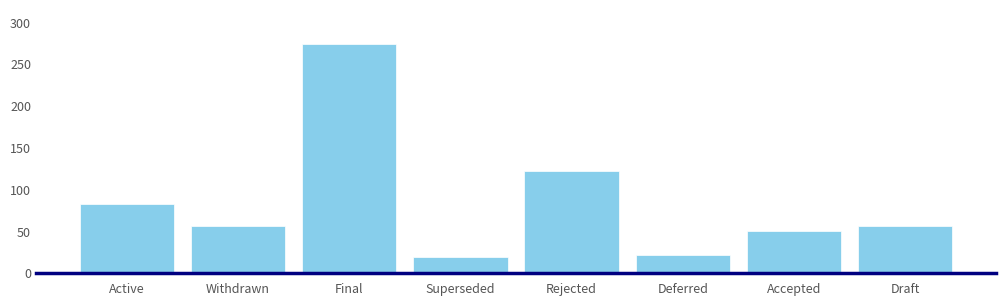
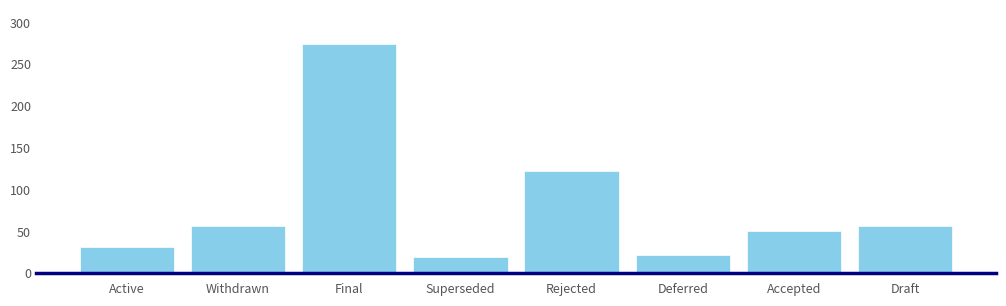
  {
-   "Active": 80,
+   "Active": 30,
    "Withdrawn": 60,
    "Final": 270,
    "Superseded": 20,
    "Rejected": 120,
    "Deferred": 20,
    "Accepted": 50,
    "Draft": 60
  }
